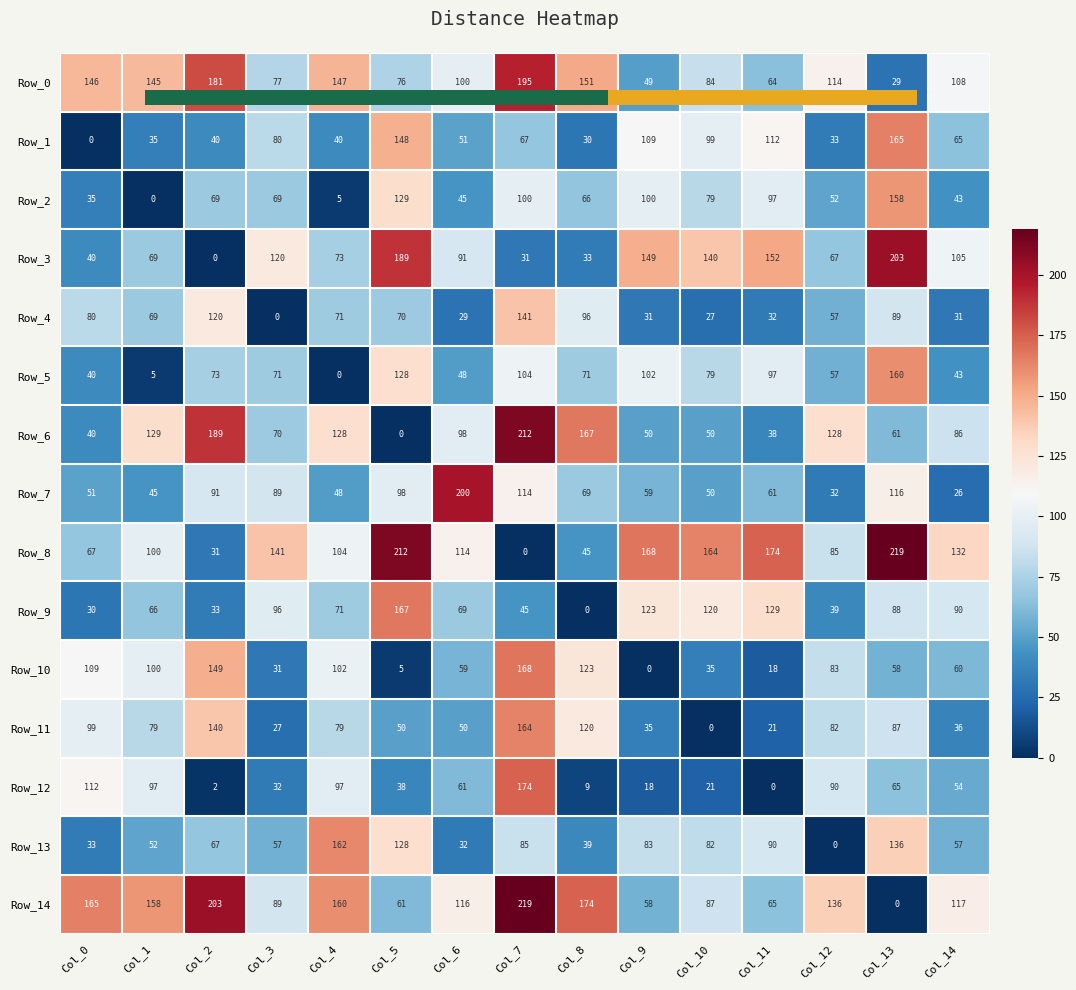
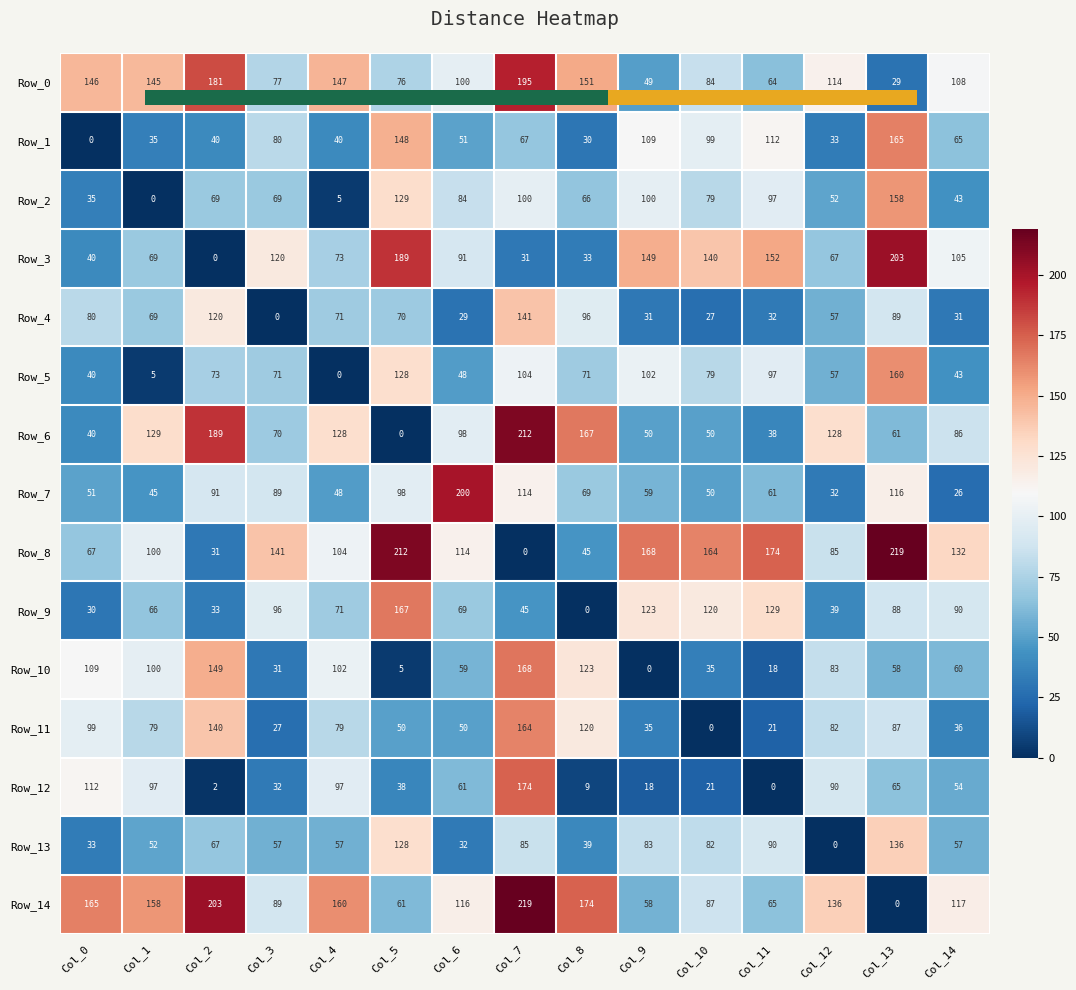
  {
    "Row_2": {
      "Col_0": 35,
      "Col_1": 0,
      "Col_2": 69,
      "Col_3": 69,
      "Col_4": 5,
      "Col_5": 129,
-     "Col_6": 45,
+     "Col_6": 84,
      "Col_7": 100,
      "Col_8": 66,
      "Col_9": 100,
      "Col_10": 79,
      "Col_11": 97,
      "Col_12": 52,
      "Col_13": 158,
      "Col_14": 43
    },
    "Row_13": {
      "Col_0": 33,
      "Col_1": 52,
      "Col_2": 67,
      "Col_3": 57,
-     "Col_4": 162,
+     "Col_4": 57,
      "Col_5": 128,
      "Col_6": 32,
      "Col_7": 85,
      "Col_8": 39,
      "Col_9": 83,
      "Col_10": 82,
      "Col_11": 90,
      "Col_12": 0,
      "Col_13": 136,
      "Col_14": 57
    }
  }
